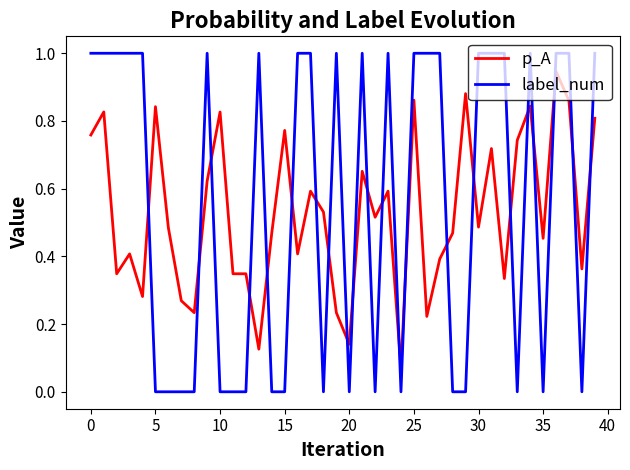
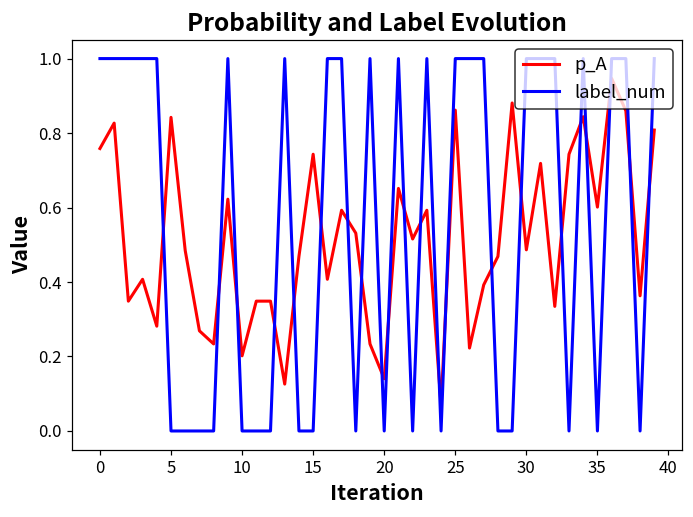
  {
    "p_A": {
      "0": 0.76,
      "5": 0.84,
-     "10": 0.83,
-     "15": 0.77,
+     "10": 0.20,
+     "15": 0.74,
      "20": 0.14,
      "25": 0.86,
      "30": 0.49,
-     "35": 0.45
+     "35": 0.60
    },
    "label_num": {
      "0": 1.00,
      "5": 0.00,
      "10": 0.00,
      "15": 0.00,
      "20": 0.00,
      "25": 1.00,
      "35": 0.00
    }
  }
